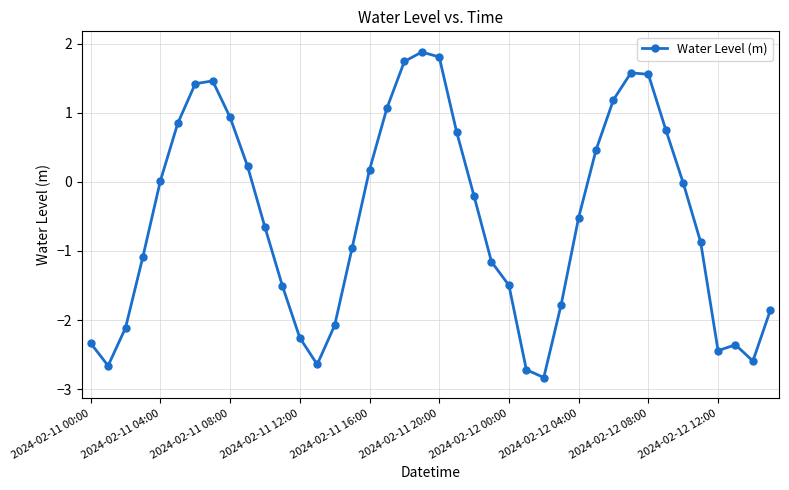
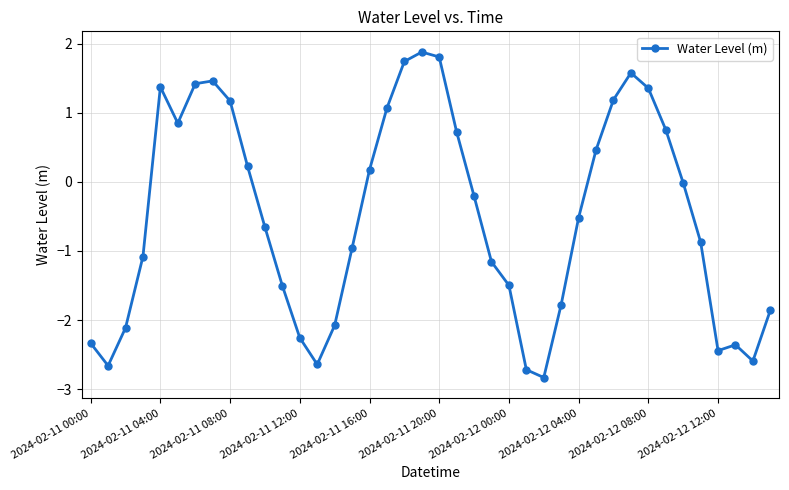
  {
    "2024-02-11 00:00": -2.3,
-   "2024-02-11 04:00": 0.0,
-   "2024-02-11 08:00": 0.9,
+   "2024-02-11 04:00": 1.4,
+   "2024-02-11 08:00": 1.2,
    "2024-02-11 12:00": -2.3,
    "2024-02-11 16:00": 0.2,
    "2024-02-11 20:00": 1.8,
    "2024-02-12 00:00": -1.5,
    "2024-02-12 04:00": -0.5,
-   "2024-02-12 08:00": 1.6,
+   "2024-02-12 08:00": 1.4,
    "2024-02-12 12:00": -2.4
  }
